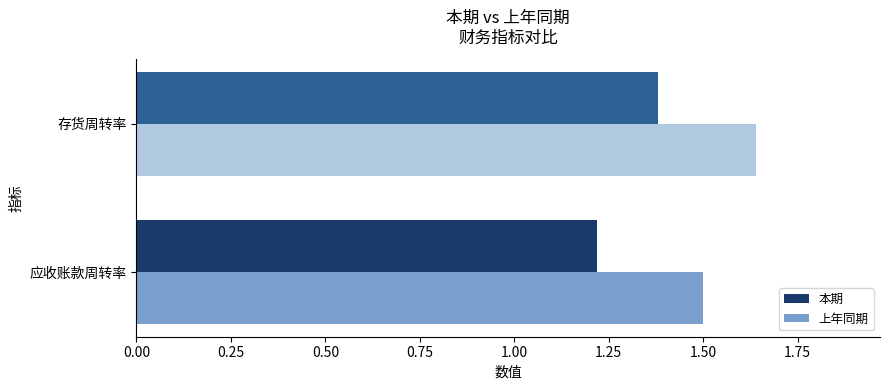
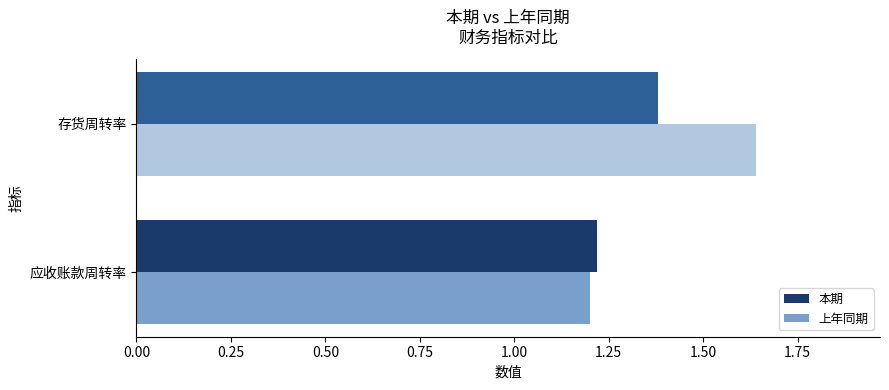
  {
    "本期": {
      "存货周转率": 1.38,
      "应收账款周转率": 1.22
    },
    "上年同期": {
      "存货周转率": 1.64,
-     "应收账款周转率": 1.5
+     "应收账款周转率": 1.2
    }
  }
